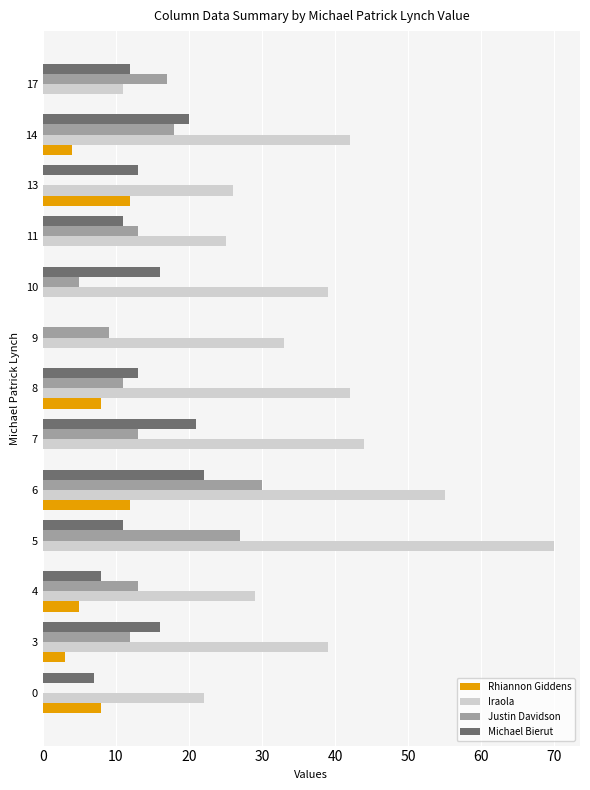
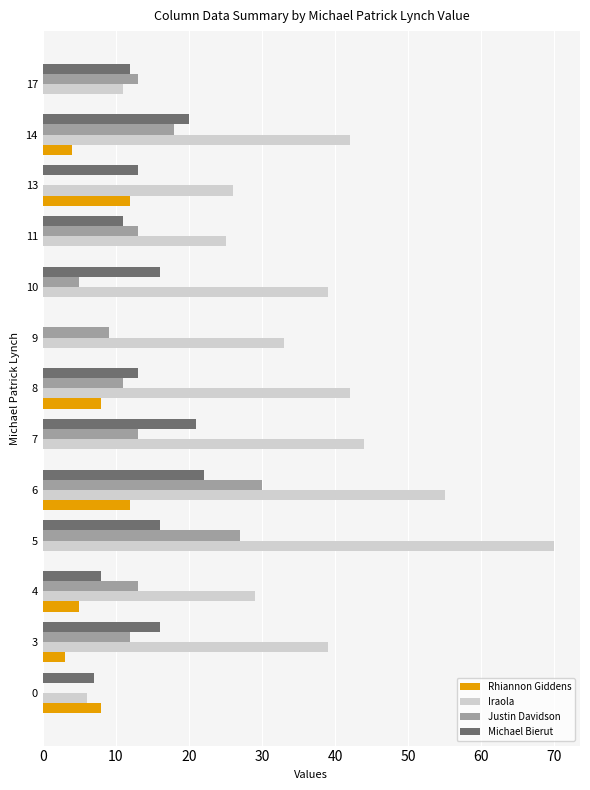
  {
    "Rhiannon Giddens": {
      "17": 0,
      "14": 4,
      "13": 12,
      "11": 0,
      "10": 0,
      "9": 0,
      "8": 8,
      "7": 0,
      "6": 12,
      "5": 0,
      "4": 5,
      "3": 3,
      "0": 8
    },
    "Iraola": {
      "17": 11,
      "14": 42,
      "13": 26,
      "11": 25,
      "10": 39,
      "9": 33,
      "8": 42,
      "7": 44,
      "6": 55,
      "5": 70,
      "4": 29,
      "3": 39,
-     "0": 22
+     "0": 6
    },
    "Justin Davidson": {
-     "17": 17,
+     "17": 13,
      "14": 18,
      "13": 0,
      "11": 13,
      "10": 5,
      "9": 9,
      "8": 11,
      "7": 13,
      "6": 30,
      "5": 27,
      "4": 13,
      "3": 12,
      "0": 0
    },
    "Michael Bierut": {
      "17": 12,
      "14": 20,
      "13": 13,
      "11": 11,
      "10": 16,
      "9": 0,
      "8": 13,
      "7": 21,
      "6": 22,
-     "5": 11,
+     "5": 16,
      "4": 8,
      "3": 16,
      "0": 7
    }
  }
